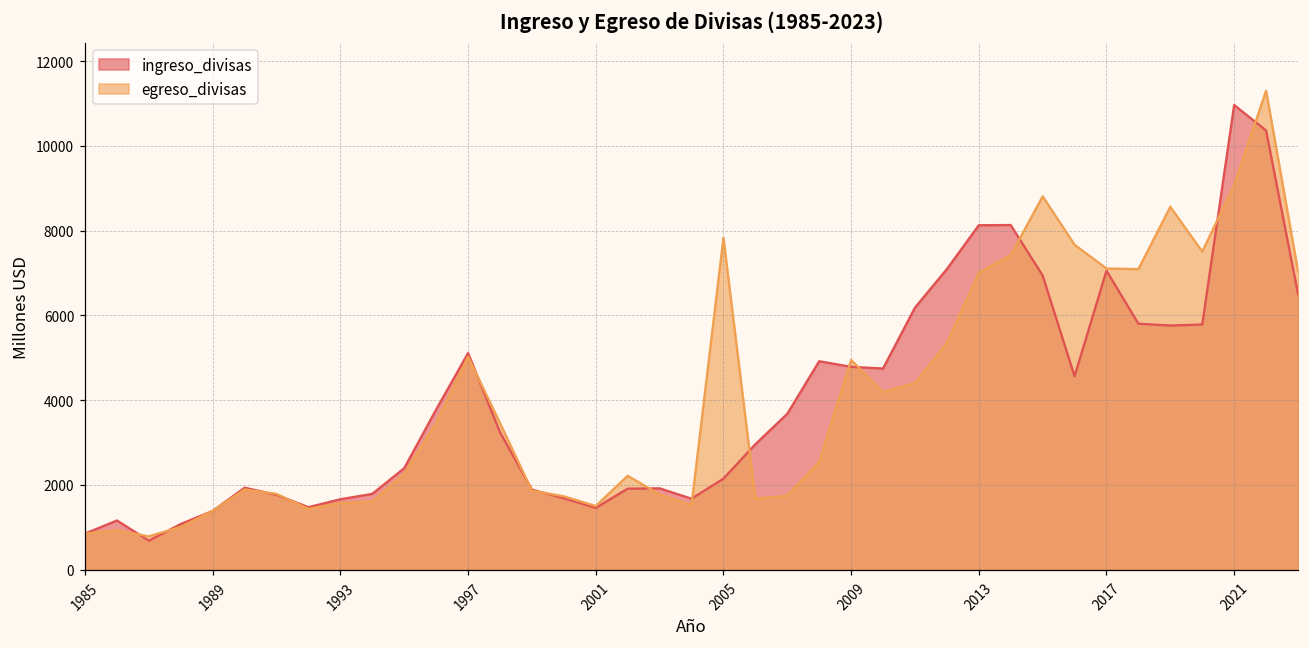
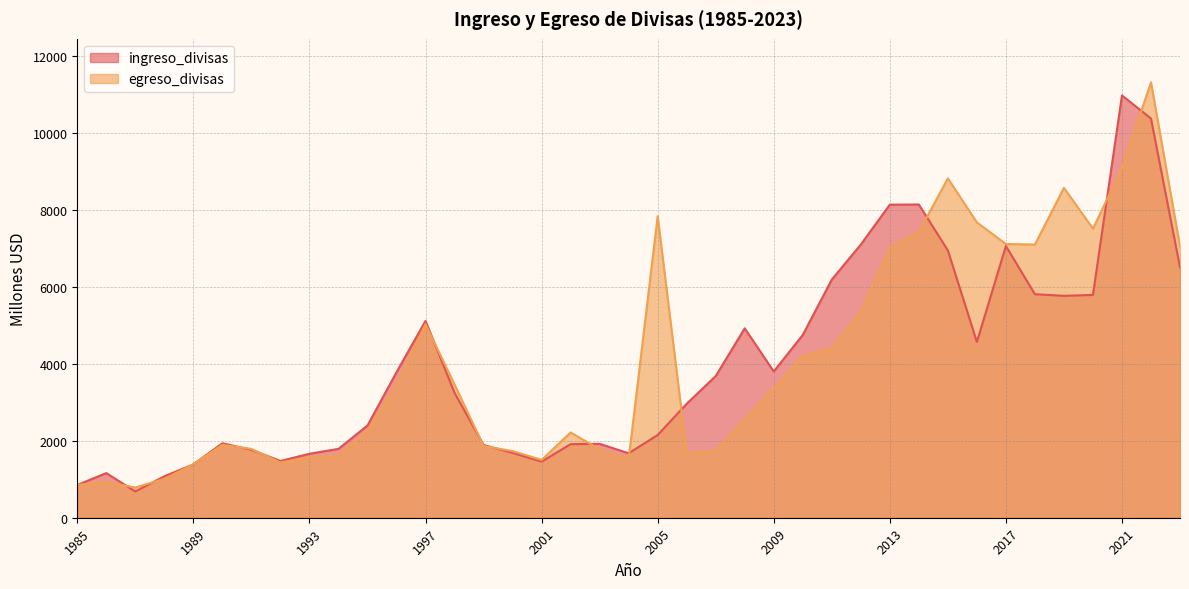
  {
    "ingreso_divisas": {
      "1993": 1700,
      "1997": 5100,
      "2005": 2100,
-     "2009": 4800,
+     "2009": 3800,
      "2013": 8100,
      "2021": 11000
    },
    "egreso_divisas": {
      "1993": 1600,
      "1997": 5000,
      "2005": 7800,
-     "2009": 5000,
+     "2009": 3400,
      "2013": 7000,
      "2021": 9100
    }
  }
